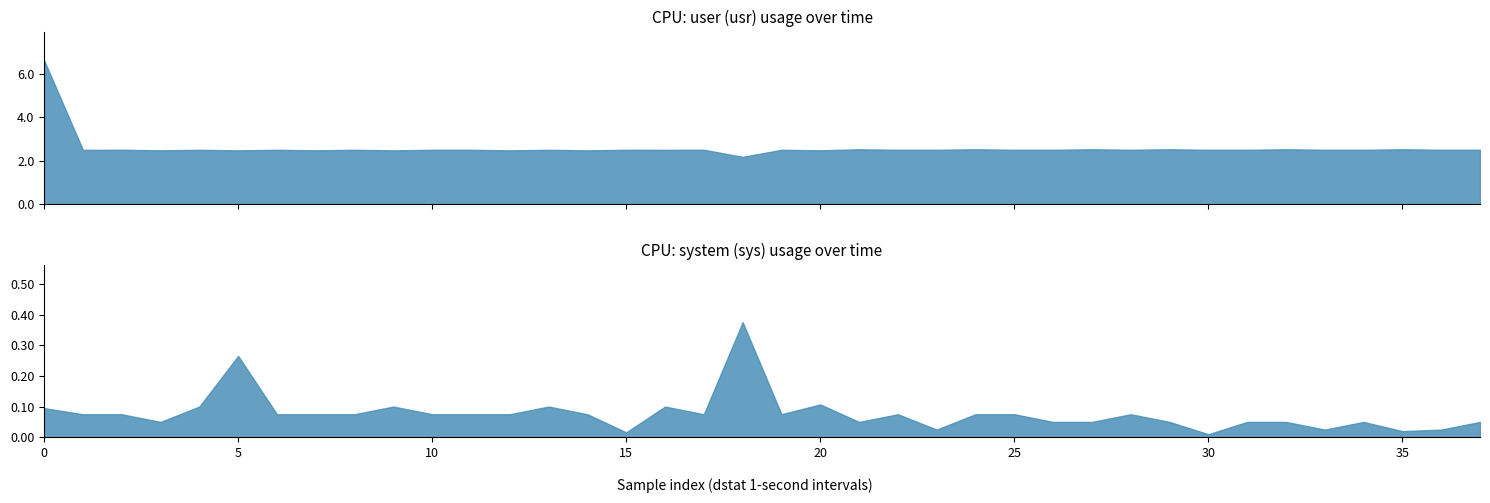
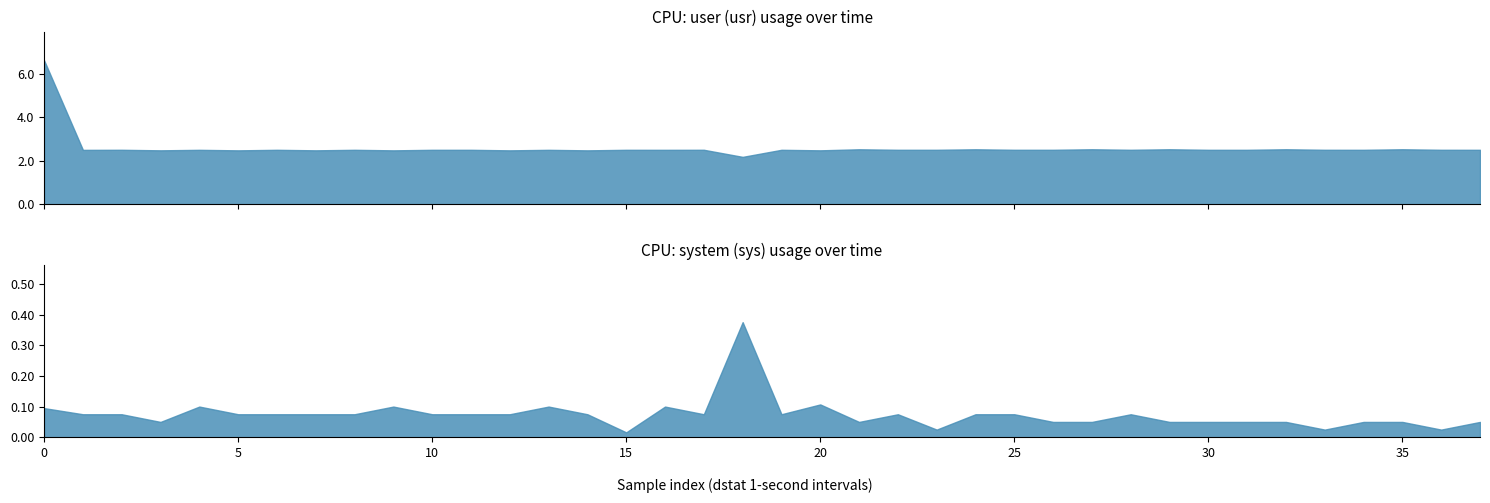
  {
    "CPU: system (sys) usage over time": {
      "0": 0.10,
-     "5": 0.27,
+     "5": 0.08,
      "10": 0.08,
      "15": 0.02,
      "20": 0.11,
      "25": 0.08,
-     "30": 0.01,
-     "35": 0.02
+     "30": 0.05,
+     "35": 0.05
    }
  }
